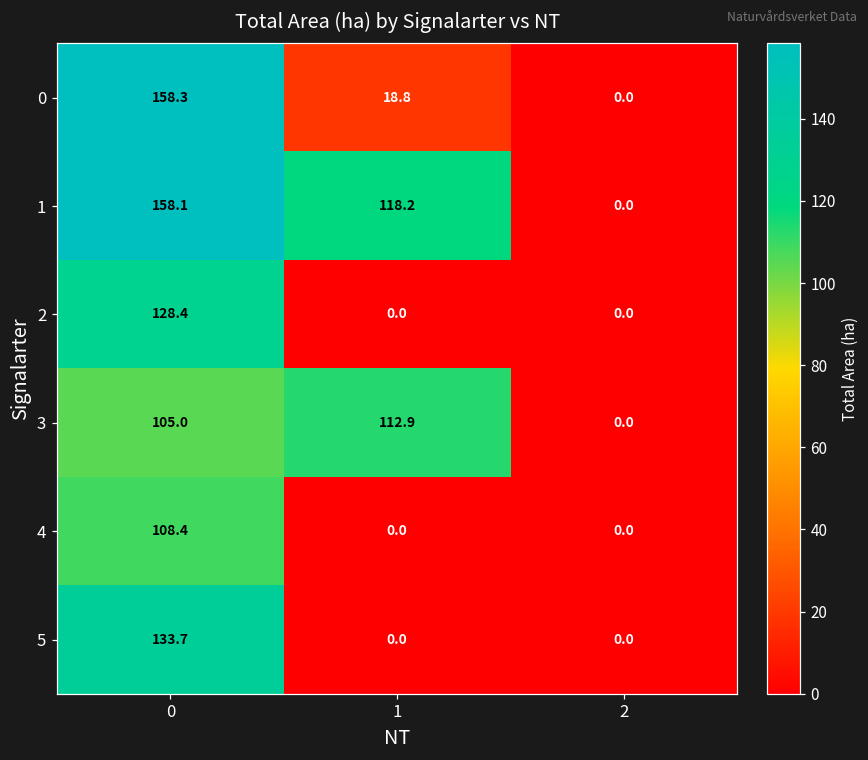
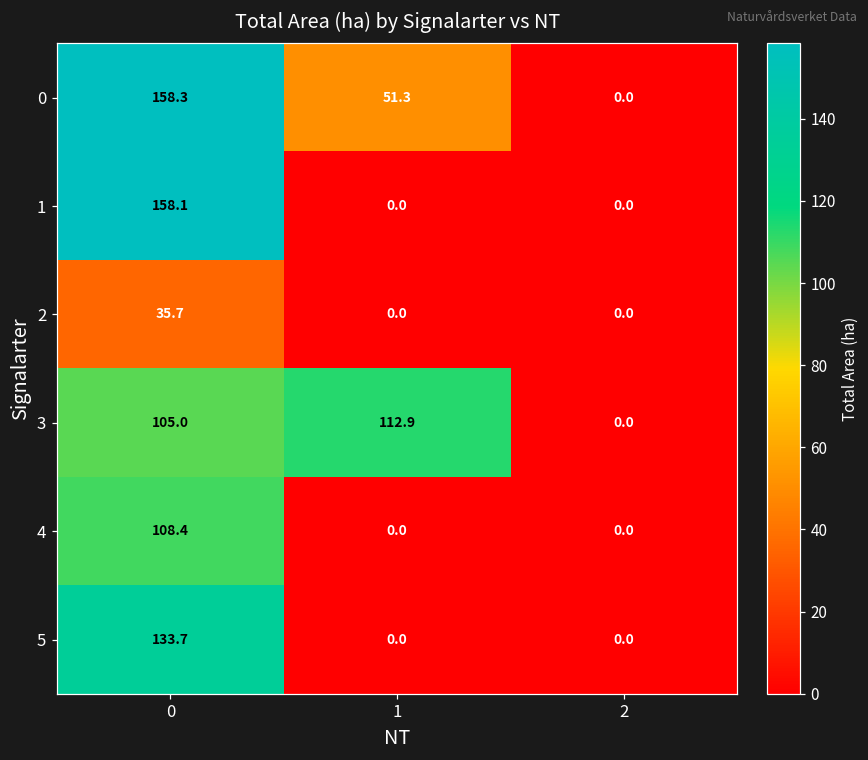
  {
    "0": {
      "0": 158.3,
-     "1": 18.8,
+     "1": 51.3,
      "2": 0.0
    },
    "1": {
      "0": 158.1,
-     "1": 118.2,
+     "1": 0.0,
      "2": 0.0
    },
    "2": {
-     "0": 128.4,
+     "0": 35.7,
      "1": 0.0,
      "2": 0.0
    },
    "3": {
      "0": 105.0,
      "1": 112.9,
      "2": 0.0
    },
    "4": {
      "0": 108.4,
      "1": 0.0,
      "2": 0.0
    },
    "5": {
      "0": 133.7,
      "1": 0.0,
      "2": 0.0
    }
  }
